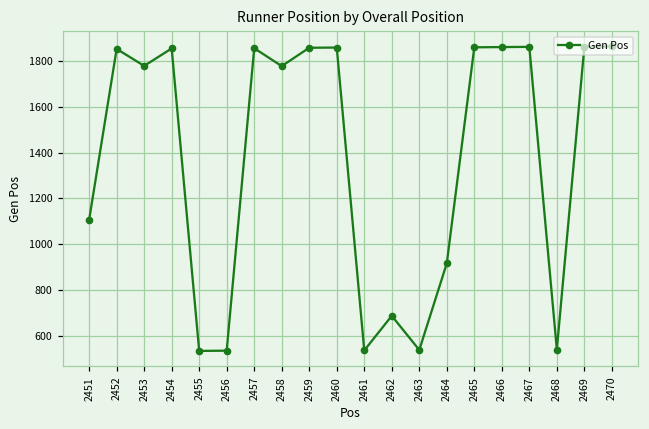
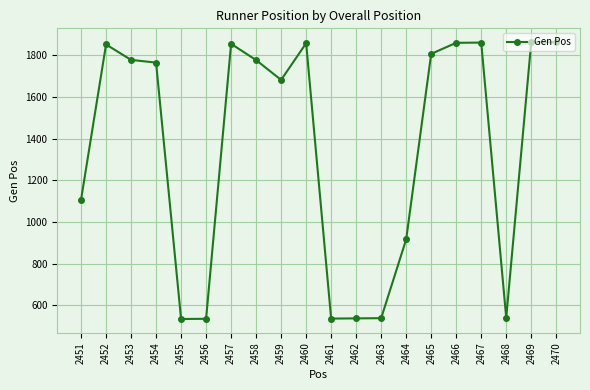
  {
    "2451": 1110,
    "2452": 1850,
    "2453": 1780,
-   "2454": 1850,
+   "2454": 1770,
    "2455": 540,
    "2456": 540,
    "2457": 1860,
    "2458": 1780,
-   "2459": 1860,
+   "2459": 1680,
    "2460": 1860,
    "2461": 540,
-   "2462": 690,
+   "2462": 540,
    "2463": 540,
    "2464": 920,
-   "2465": 1860,
+   "2465": 1810,
    "2466": 1860,
    "2467": 1860,
    "2468": 540
  }
